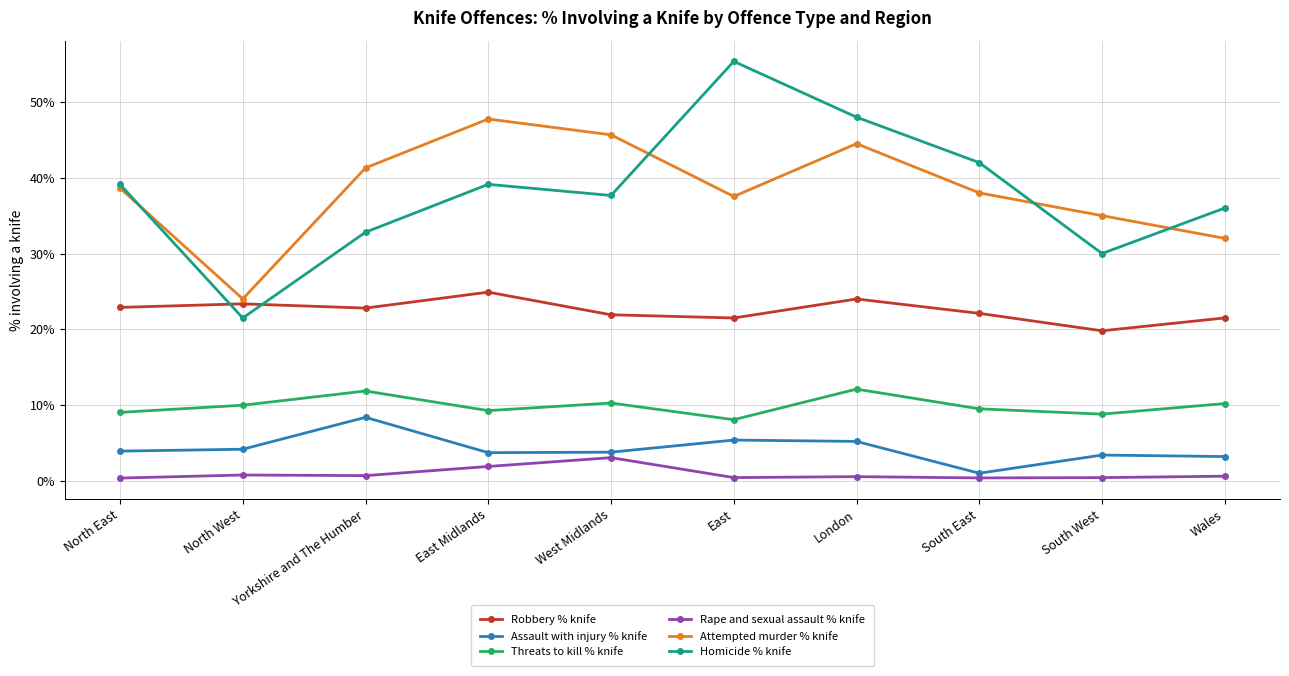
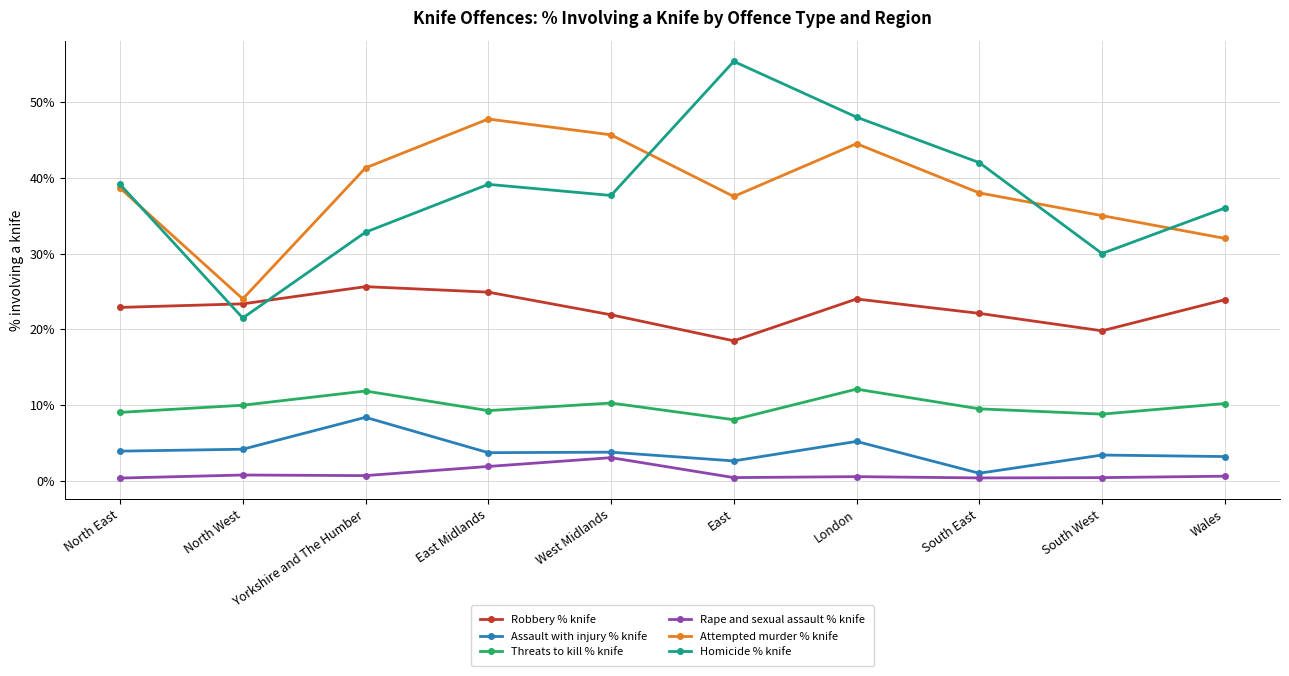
  {
    "Robbery % knife": {
      "North East": "23%",
      "North West": "23%",
-     "Yorkshire and The Humber": "23%",
+     "Yorkshire and The Humber": "26%",
      "East Midlands": "25%",
      "West Midlands": "22%",
-     "East": "21%",
+     "East": "18%",
      "London": "24%",
      "South East": "22%",
      "South West": "20%",
-     "Wales": "22%"
+     "Wales": "24%"
    },
    "Assault with injury % knife": {
      "North East": "4%",
      "North West": "4%",
      "Yorkshire and The Humber": "8%",
      "East Midlands": "4%",
      "West Midlands": "4%",
-     "East": "5%",
+     "East": "3%",
      "London": "5%",
      "South East": "1%",
      "South West": "3%",
      "Wales": "3%"
    },
    "Rape and sexual assault % knife": {
      "North East": "0%",
      "North West": "1%",
      "Yorkshire and The Humber": "1%",
      "East Midlands": "2%",
      "West Midlands": "3%",
      "East": "0%",
      "London": "1%",
      "South East": "0%",
      "South West": "0%",
      "Wales": "1%"
    },
    "Attempted murder % knife": {
      "North East": "39%",
      "North West": "24%",
      "Yorkshire and The Humber": "41%",
      "East Midlands": "48%",
      "West Midlands": "46%",
      "East": "38%",
      "London": "45%",
      "South East": "38%",
      "South West": "35%",
      "Wales": "32%"
    }
  }
